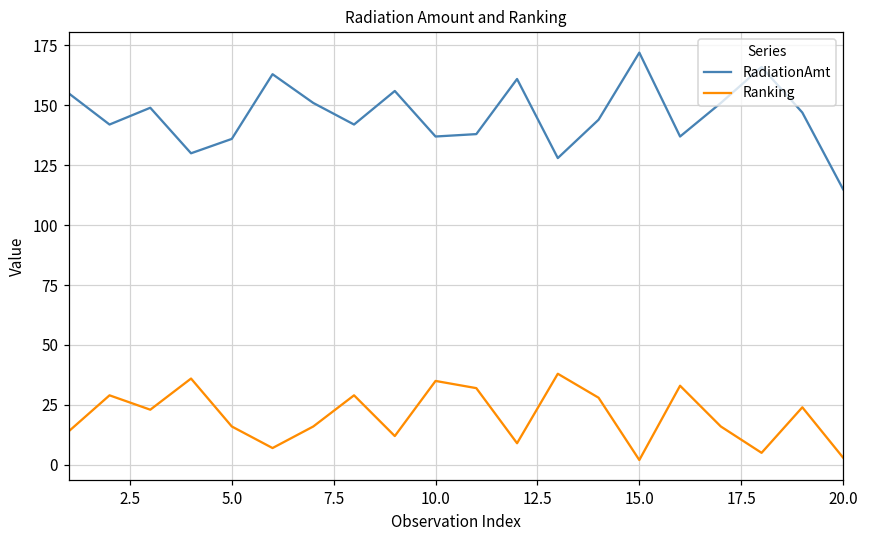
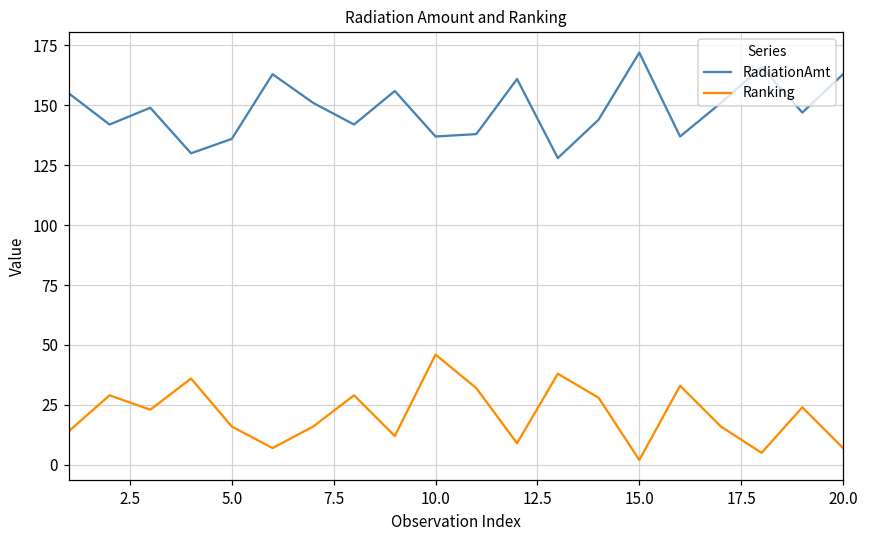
  {
    "RadiationAmt": {
      "5.0": 136,
      "10.0": 137,
      "15.0": 172,
-     "20.0": 115
+     "20.0": 163
    },
    "Ranking": {
      "5.0": 16,
-     "10.0": 35,
+     "10.0": 46,
      "15.0": 2,
-     "20.0": 3
+     "20.0": 7
    }
  }
